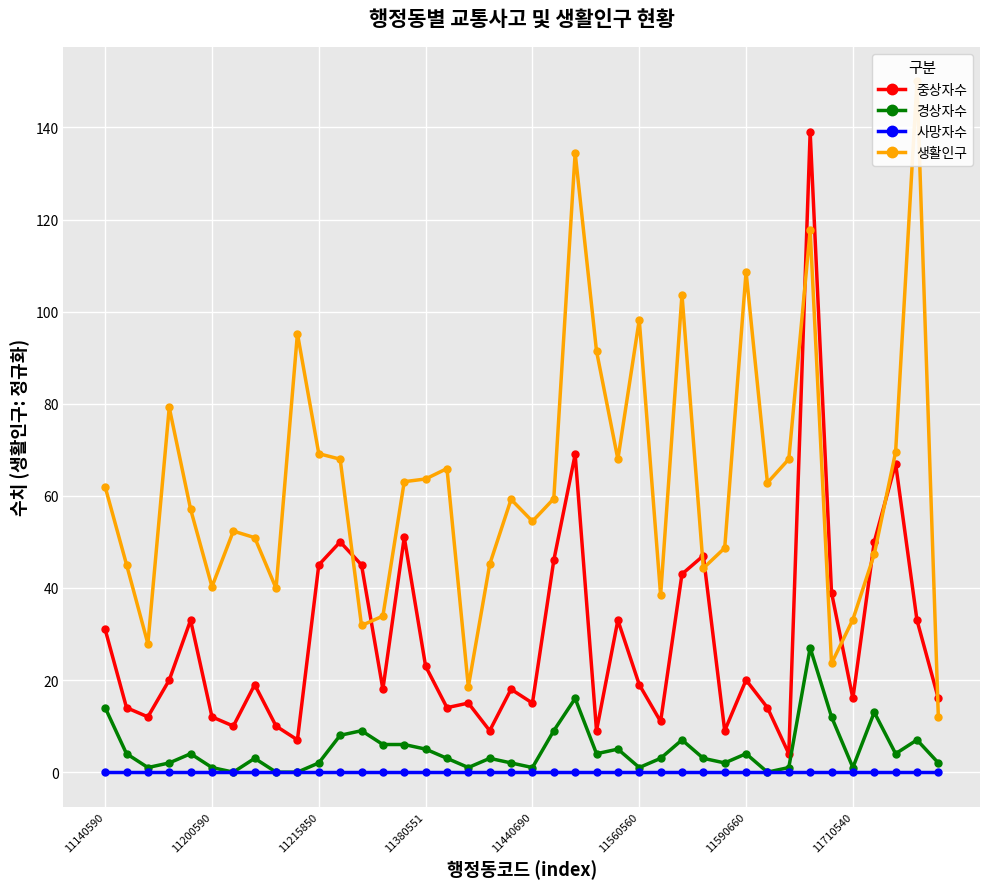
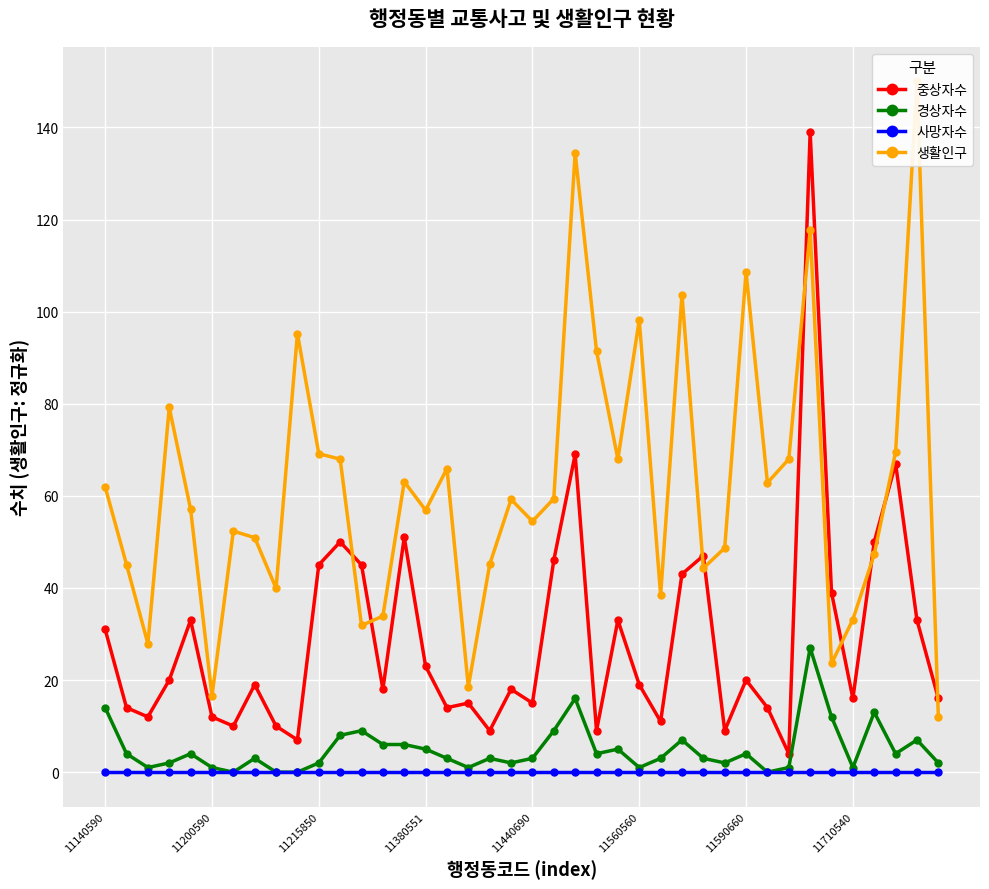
  {
    "중상자수": {
      "11140590": 31,
      "11200590": 12,
      "11215850": 45,
      "11380551": 23,
      "11440690": 15,
      "11560560": 19,
      "11590660": 20,
      "11710540": 16
    },
    "경상자수": {
      "11140590": 14,
      "11200590": 1,
      "11215850": 2,
      "11380551": 5,
-     "11440690": 1,
+     "11440690": 3,
      "11560560": 1,
      "11590660": 4,
      "11710540": 1
    },
    "사망자수": {
      "11140590": 0,
      "11200590": 0,
      "11215850": 0,
      "11380551": 0,
      "11440690": 0,
      "11560560": 0,
      "11590660": 0,
      "11710540": 0
    },
    "생활인구": {
      "11140590": 62,
-     "11200590": 40,
+     "11200590": 16,
      "11215850": 69,
-     "11380551": 64,
+     "11380551": 57,
      "11440690": 54,
      "11560560": 98,
      "11590660": 109,
      "11710540": 33
    }
  }
